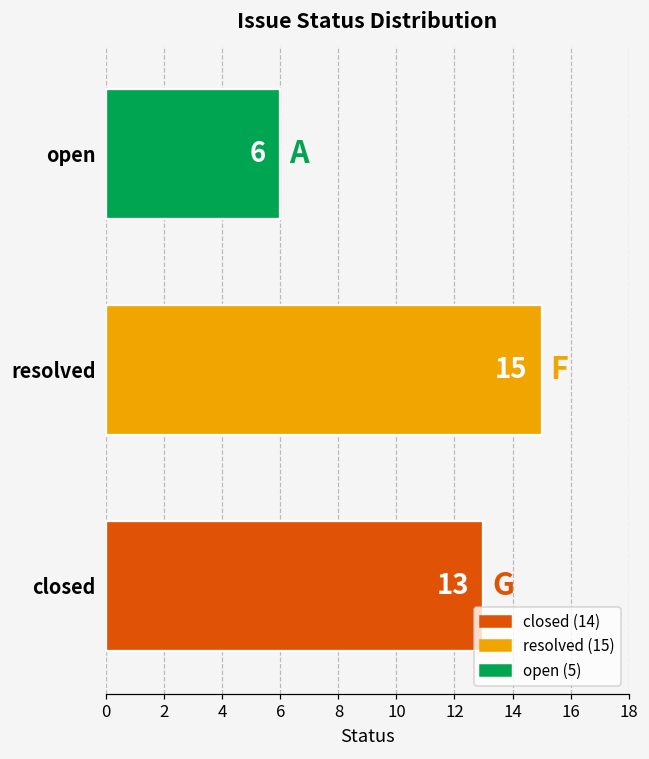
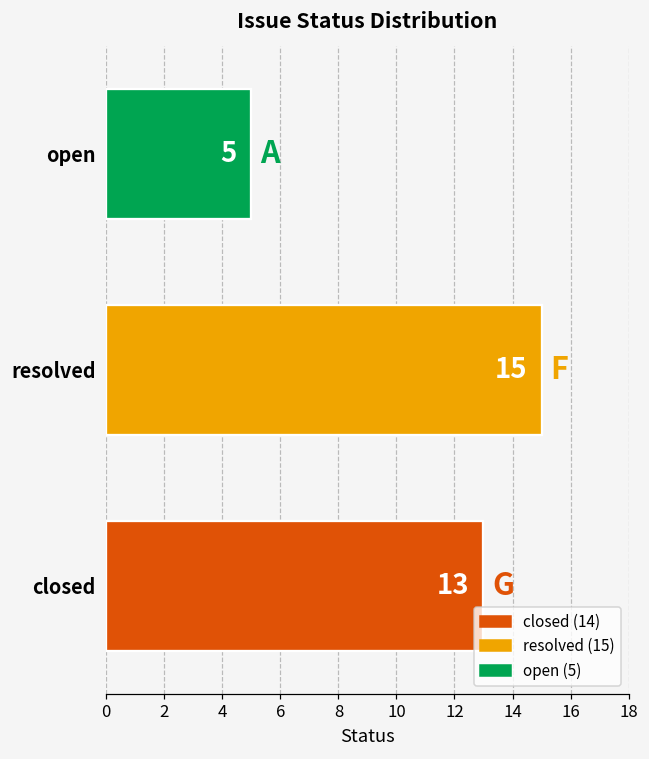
  {
-   "open": 6,
+   "open": 5,
    "resolved": 15,
    "closed": 13
  }
